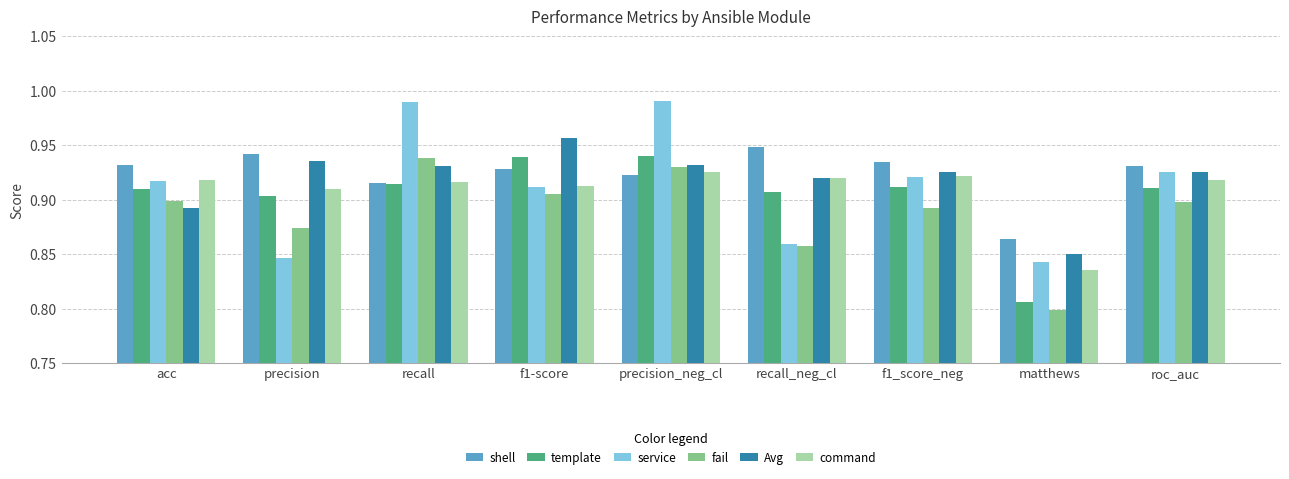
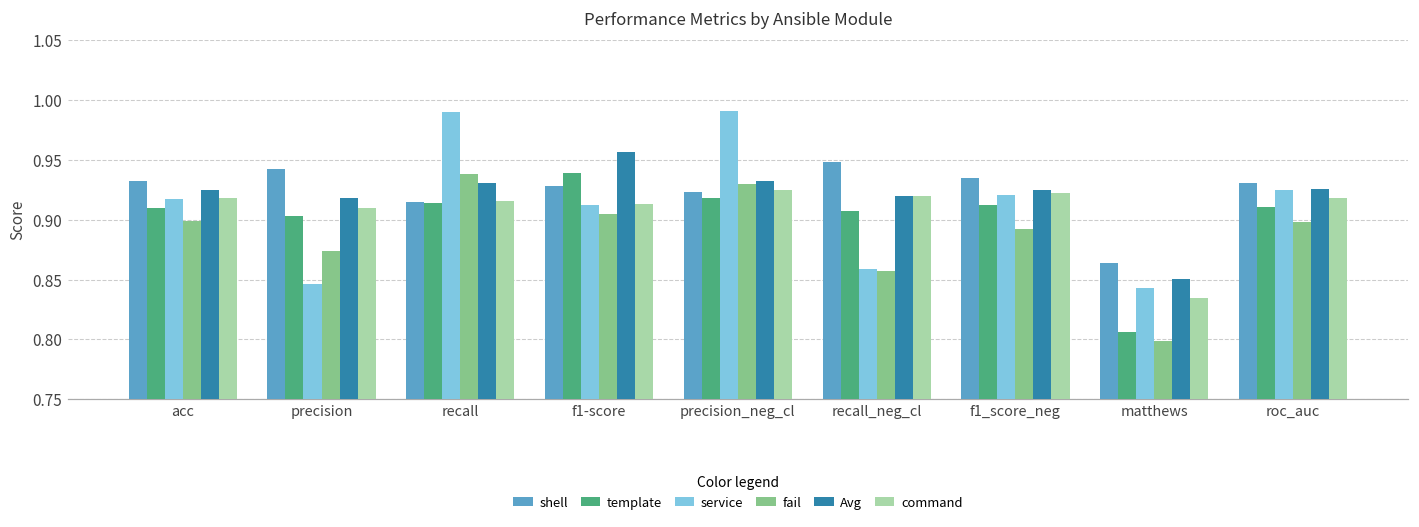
  {
    "template": {
      "acc": 0.910,
      "precision": 0.903,
      "recall": 0.914,
      "f1-score": 0.939,
-     "precision_neg_cl": 0.940,
+     "precision_neg_cl": 0.918,
      "recall_neg_cl": 0.907,
      "f1_score_neg": 0.912,
      "matthews": 0.806,
      "roc_auc": 0.911
    },
    "Avg": {
-     "acc": 0.892,
-     "precision": 0.936,
+     "acc": 0.925,
+     "precision": 0.918,
      "recall": 0.931,
      "f1-score": 0.956,
      "precision_neg_cl": 0.932,
      "recall_neg_cl": 0.920,
      "f1_score_neg": 0.925,
      "matthews": 0.850,
      "roc_auc": 0.925
    }
  }
